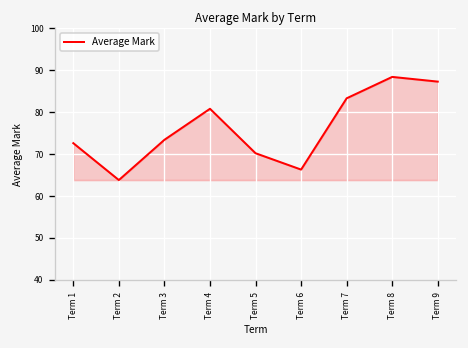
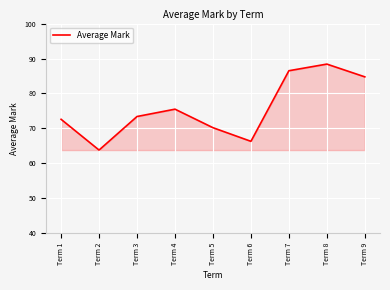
  {
    "Term 1": 73,
    "Term 2": 64,
    "Term 3": 73,
-   "Term 4": 81,
+   "Term 4": 76,
    "Term 5": 70,
    "Term 6": 66,
-   "Term 7": 83,
+   "Term 7": 87,
    "Term 8": 88,
-   "Term 9": 87
+   "Term 9": 85
  }
